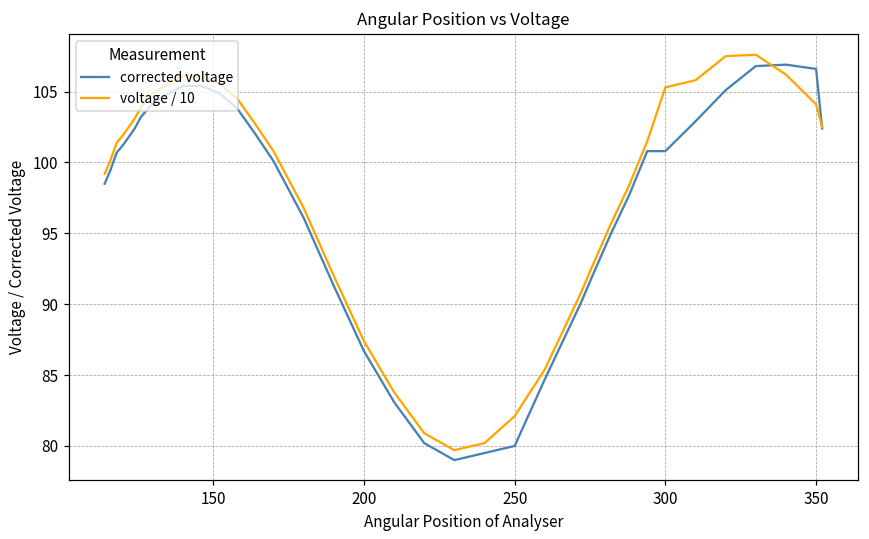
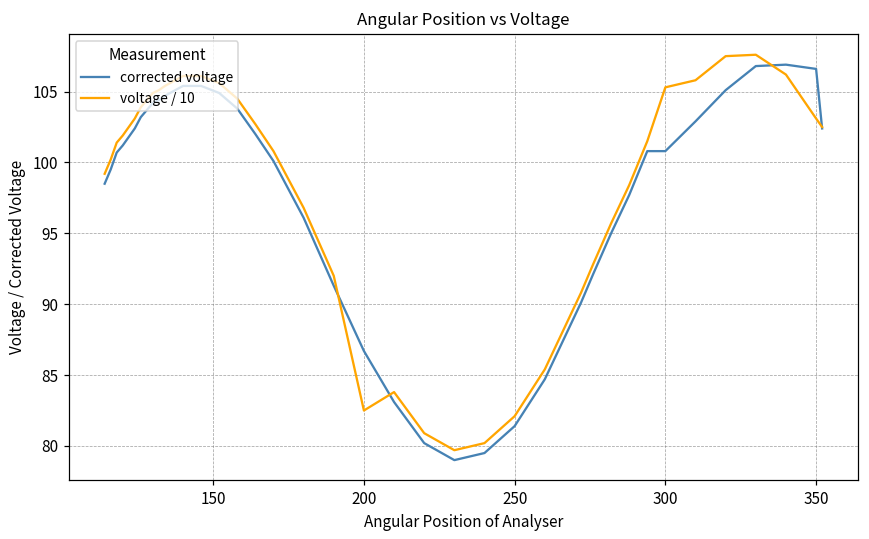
  {
    "corrected voltage": {
      "200": 86.7,
-     "250": 80.0,
+     "250": 81.4,
      "300": 100.8,
      "350": 106.6
    },
    "voltage / 10": {
-     "200": 87.4,
+     "200": 82.5,
      "250": 82.1,
      "300": 105.3,
-     "350": 104.1
+     "350": 103.1
    }
  }
